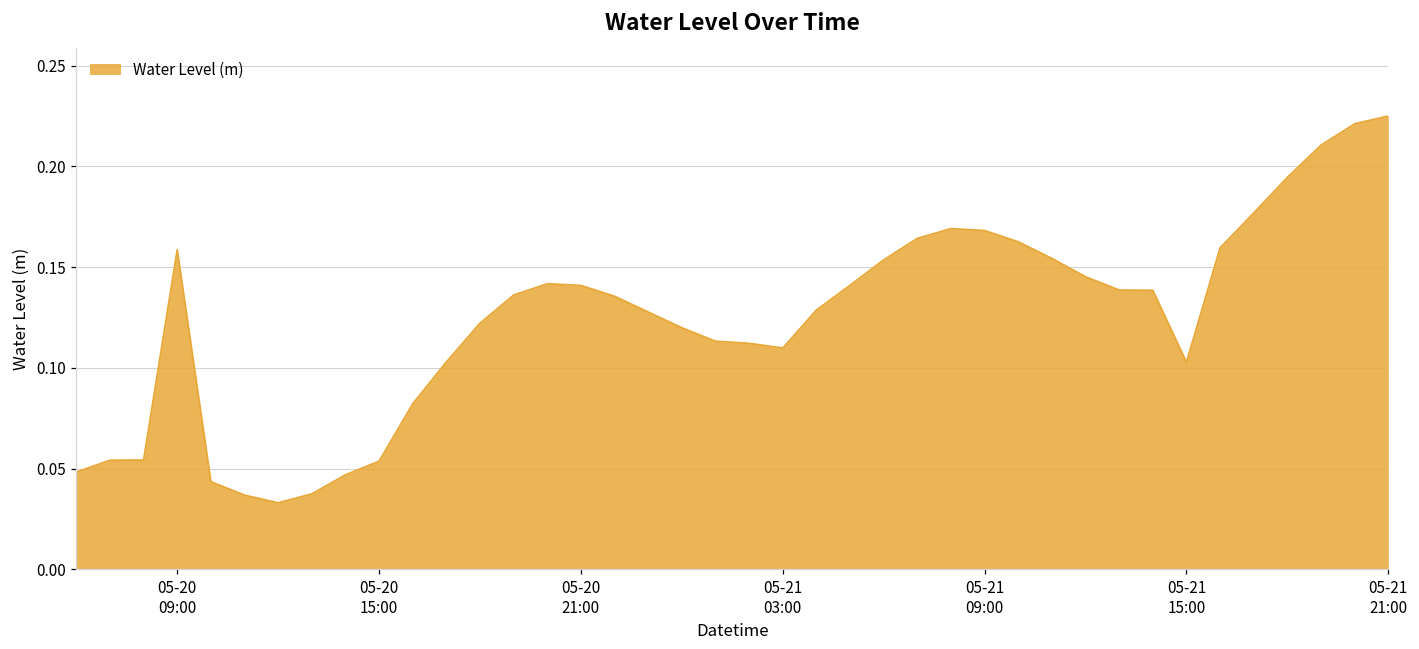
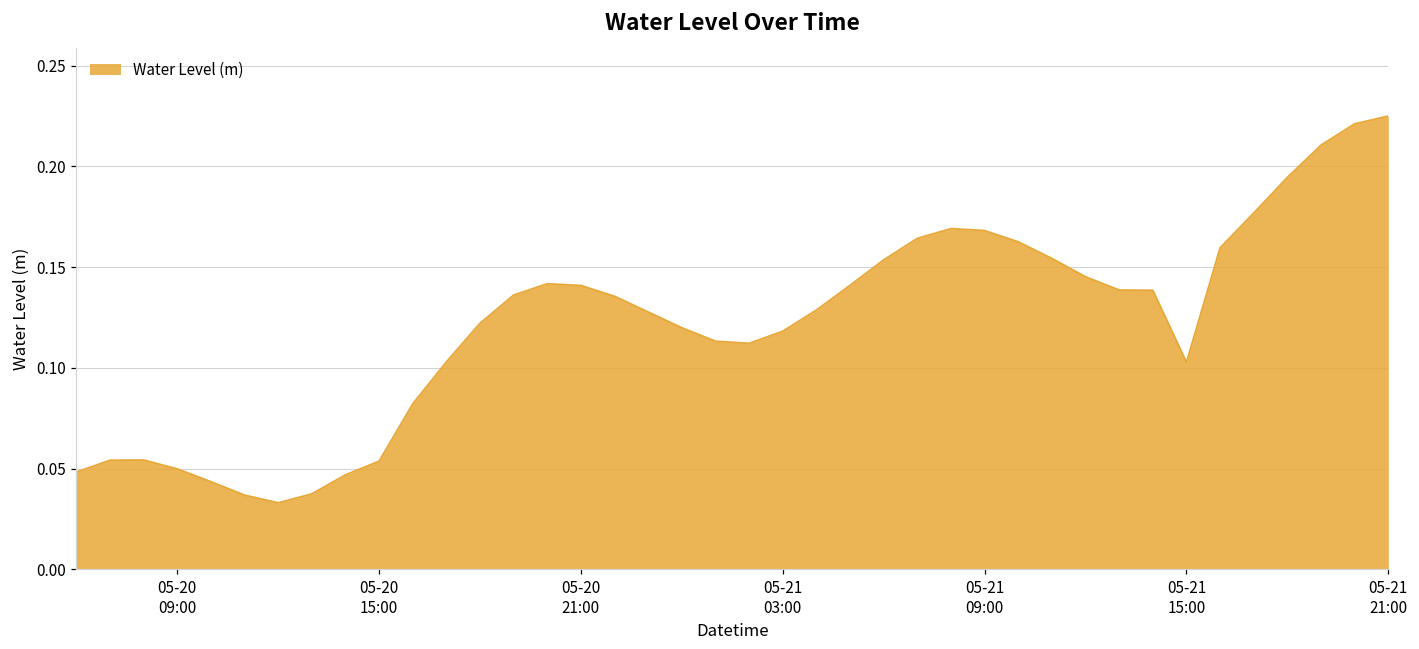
  {
-   "05-20 09:00": 0.159,
+   "05-20 09:00": 0.050,
    "05-20 15:00": 0.054,
    "05-20 21:00": 0.141,
-   "05-21 03:00": 0.110,
+   "05-21 03:00": 0.118,
    "05-21 09:00": 0.168,
    "05-21 15:00": 0.103,
    "05-21 21:00": 0.225
  }
